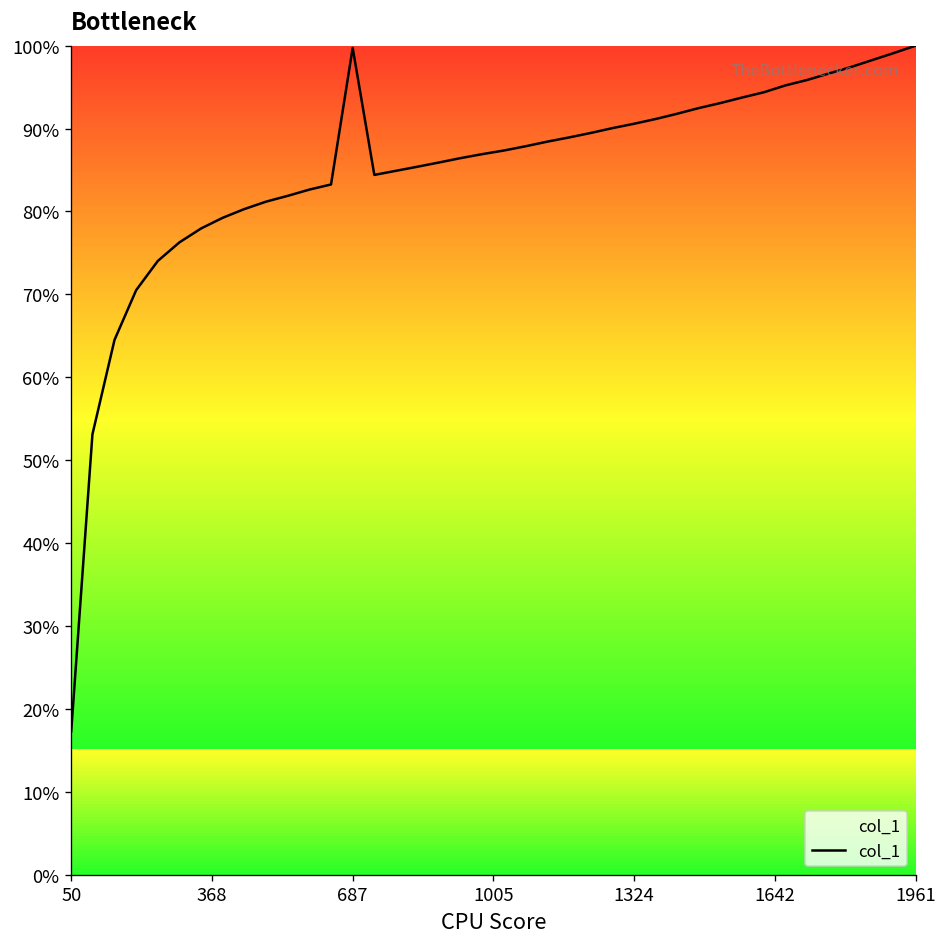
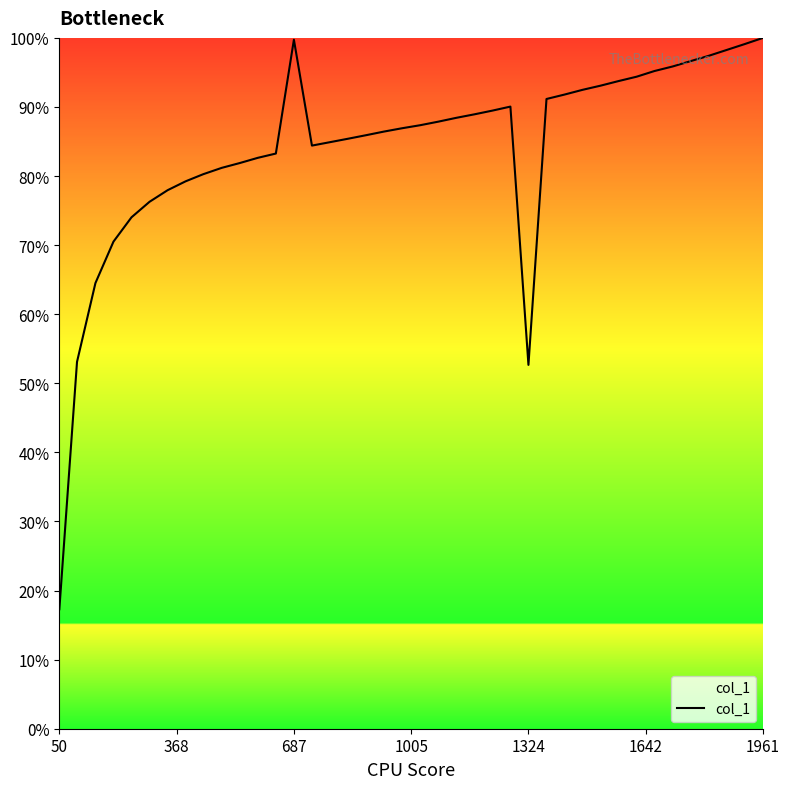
  {
    "50": "17%",
    "687": "100%",
-   "1324": "91%",
+   "1324": "53%",
    "1961": "100%"
  }
